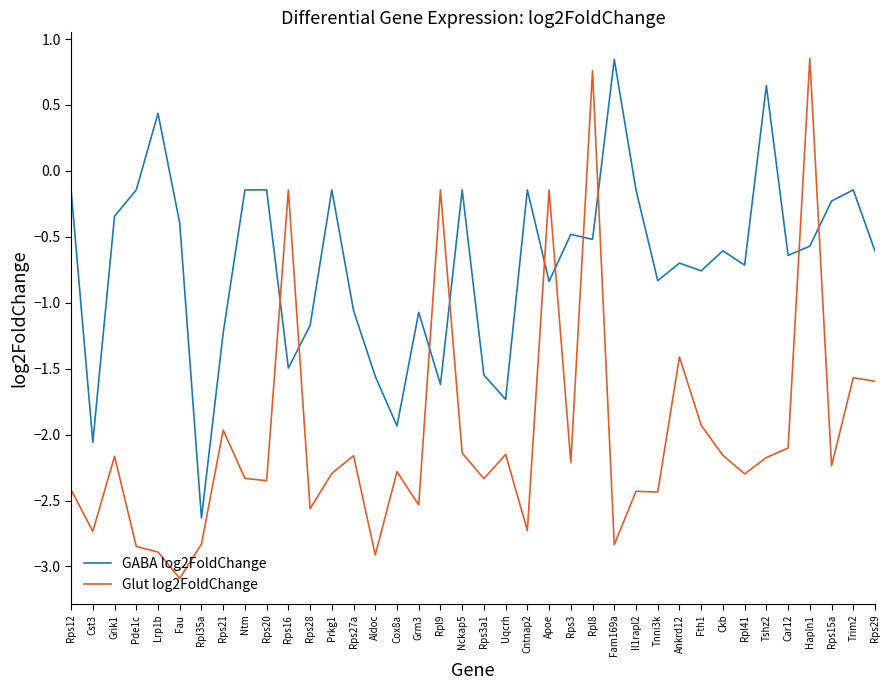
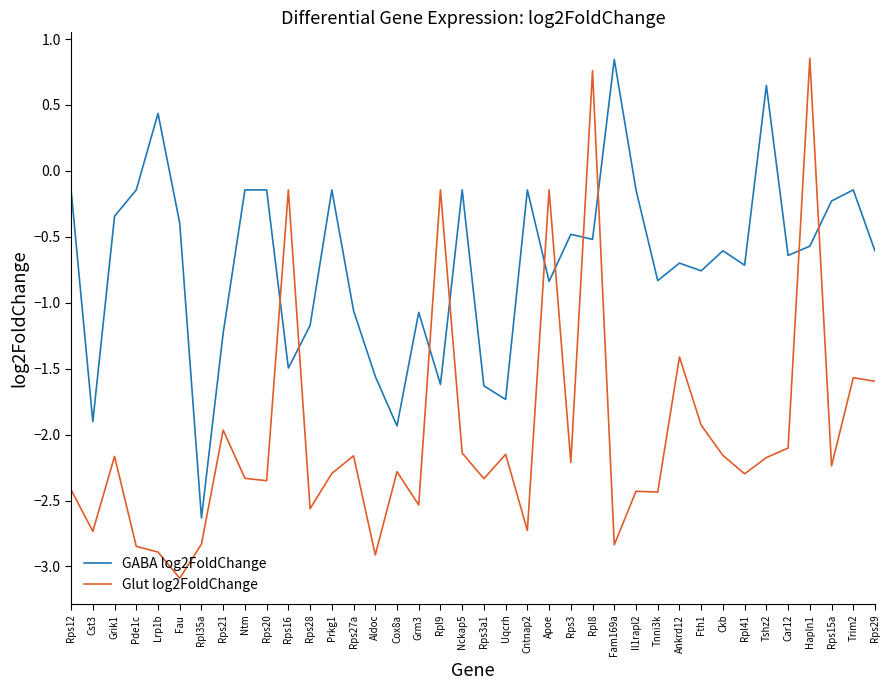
  {
    "GABA log2FoldChange": {
      "Rps12": -0.14,
-     "Cst3": -2.06,
+     "Cst3": -1.90,
      "Grik1": -0.34,
      "Pde1c": -0.14,
      "Lrp1b": 0.44,
      "Fau": -0.40,
      "Rpl35a": -2.63,
      "Rps21": -1.23,
      "Ntm": -0.14,
      "Rps20": -0.14,
      "Rps16": -1.50,
      "Rps28": -1.17,
      "Prkg1": -0.14,
      "Rps27a": -1.06,
      "Aldoc": -1.56,
      "Cox8a": -1.93,
      "Grm3": -1.07,
      "Rpl9": -1.62,
      "Nckap5": -0.14,
-     "Rps3a1": -1.55,
+     "Rps3a1": -1.63,
      "Uqcrh": -1.73,
      "Cntnap2": -0.14,
      "Apoe": -0.84,
      "Rps3": -0.48,
      "Rpl8": -0.52,
      "Fam169a": 0.85,
      "Il1rapl2": -0.14,
      "Tnni3k": -0.83,
      "Ankrd12": -0.70,
      "Fth1": -0.76,
      "Ckb": -0.61,
      "Rpl41": -0.72,
      "Tshz2": 0.65,
      "Car12": -0.64,
      "Hapln1": -0.57,
      "Rps15a": -0.23,
      "Trim2": -0.14,
      "Rps29": -0.61
    },
    "Glut log2FoldChange": {
      "Rps12": -2.42,
      "Cst3": -2.73,
      "Grik1": -2.17,
      "Pde1c": -2.85,
      "Lrp1b": -2.89,
      "Fau": -3.09,
      "Rpl35a": -2.83,
      "Rps21": -1.97,
      "Ntm": -2.33,
      "Rps20": -2.35,
      "Rps16": -0.14,
      "Rps28": -2.56,
      "Prkg1": -2.29,
      "Rps27a": -2.16,
      "Aldoc": -2.91,
      "Cox8a": -2.28,
      "Grm3": -2.53,
      "Rpl9": -0.14,
      "Nckap5": -2.14,
      "Rps3a1": -2.33,
      "Uqcrh": -2.15,
      "Cntnap2": -2.73,
      "Apoe": -0.14,
      "Rps3": -2.21,
      "Rpl8": 0.76,
      "Fam169a": -2.84,
      "Il1rapl2": -2.43,
      "Tnni3k": -2.44,
      "Ankrd12": -1.41,
      "Fth1": -1.93,
      "Ckb": -2.16,
      "Rpl41": -2.30,
      "Tshz2": -2.17,
      "Car12": -2.10,
      "Hapln1": 0.85,
      "Rps15a": -2.24,
      "Trim2": -1.57,
      "Rps29": -1.60
    }
  }
